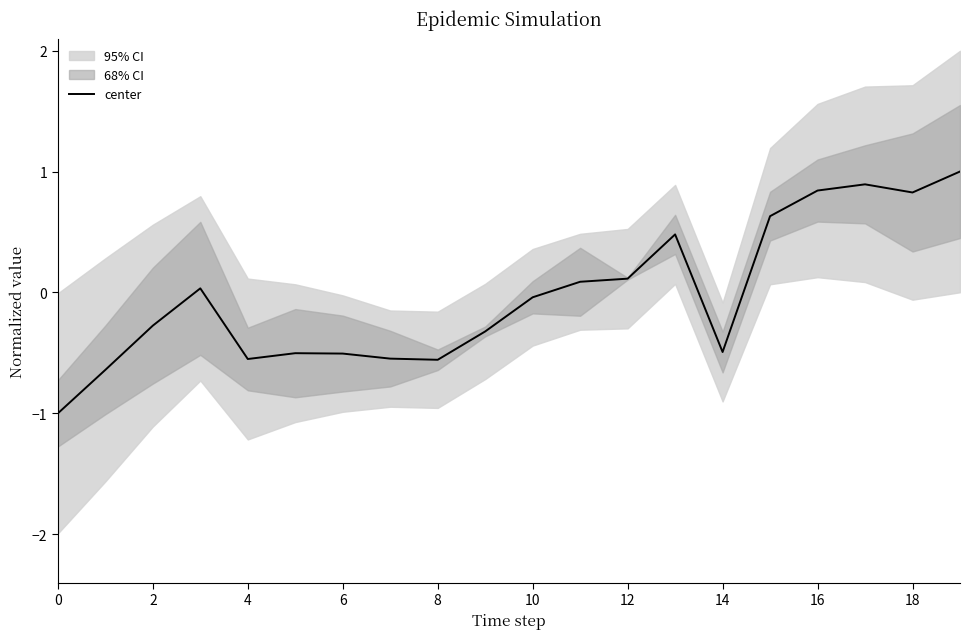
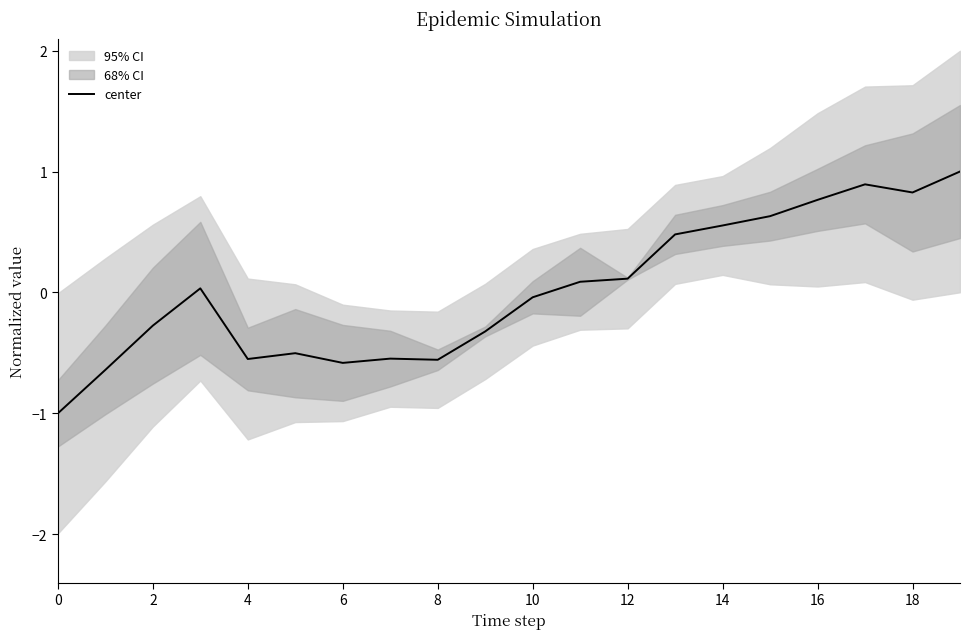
  {
    "center": {
      "0": -1.00,
      "2": -0.27,
      "4": -0.55,
-     "6": -0.51,
+     "6": -0.58,
      "8": -0.56,
      "10": -0.04,
-     "14": -0.49,
-     "16": 0.84,
+     "14": 0.55,
+     "16": 0.77,
      "18": 0.83
    }
  }
